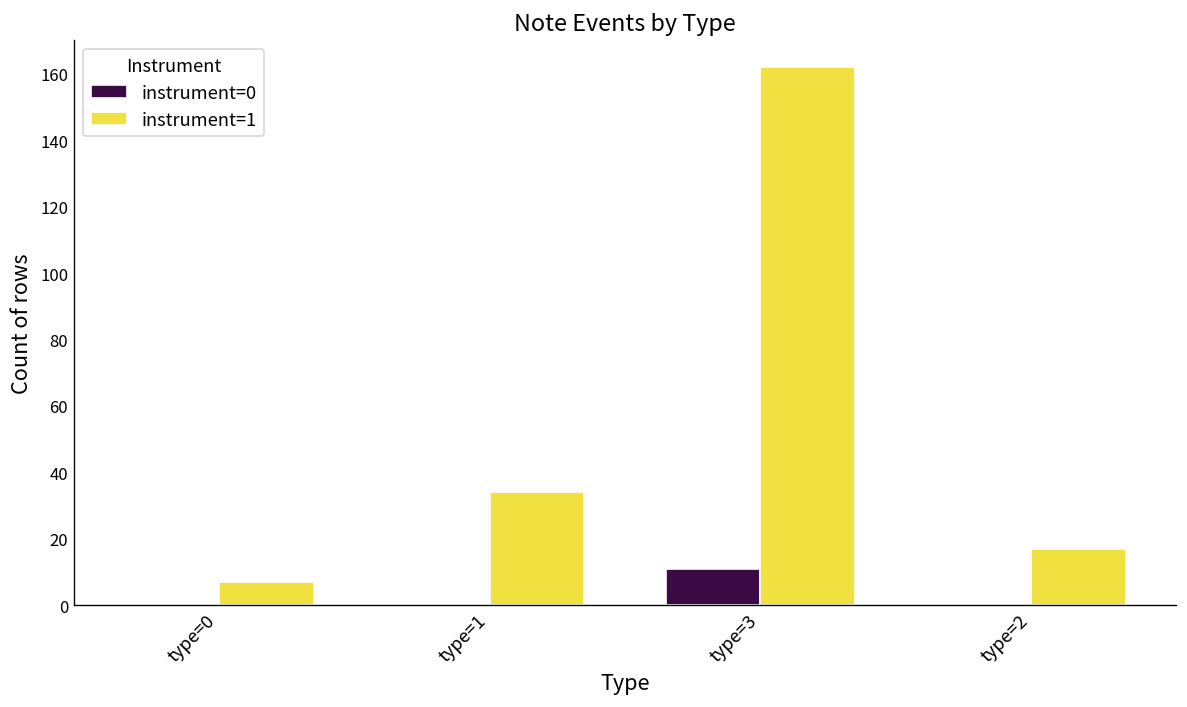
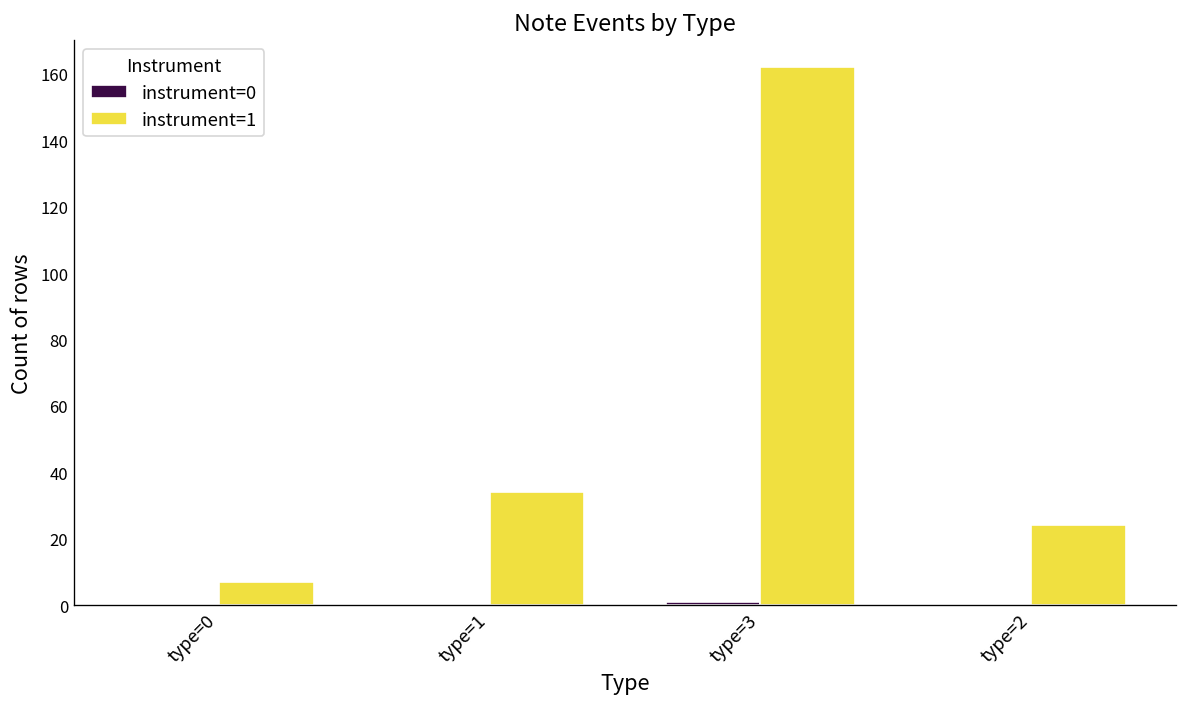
  {
    "instrument=0": {
      "type=0": 0,
      "type=1": 0,
-     "type=3": 11,
+     "type=3": 1,
      "type=2": 0
    },
    "instrument=1": {
      "type=0": 7,
      "type=1": 34,
      "type=3": 162,
-     "type=2": 17
+     "type=2": 24
    }
  }
